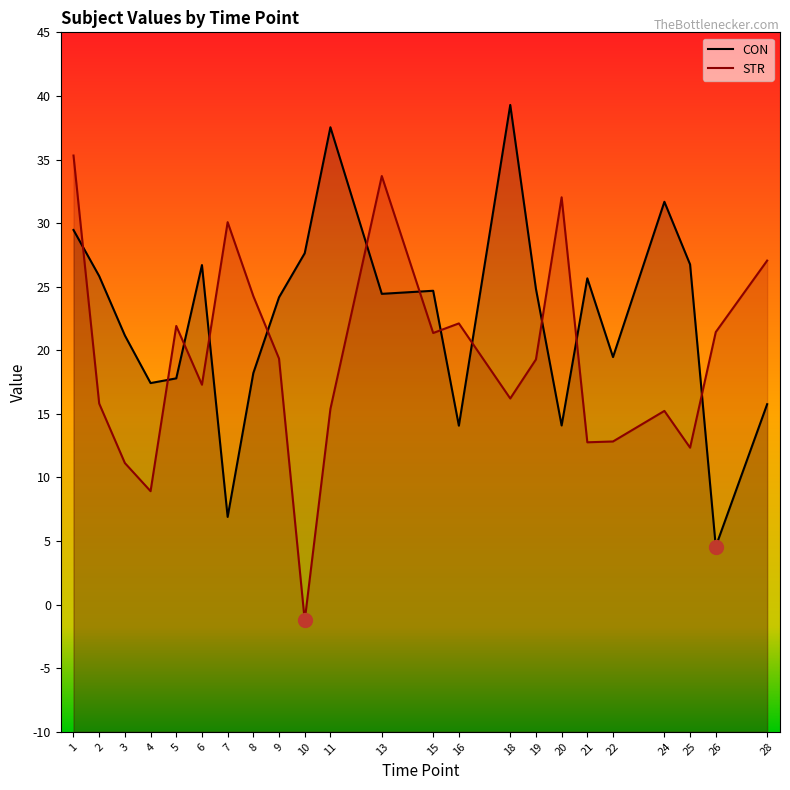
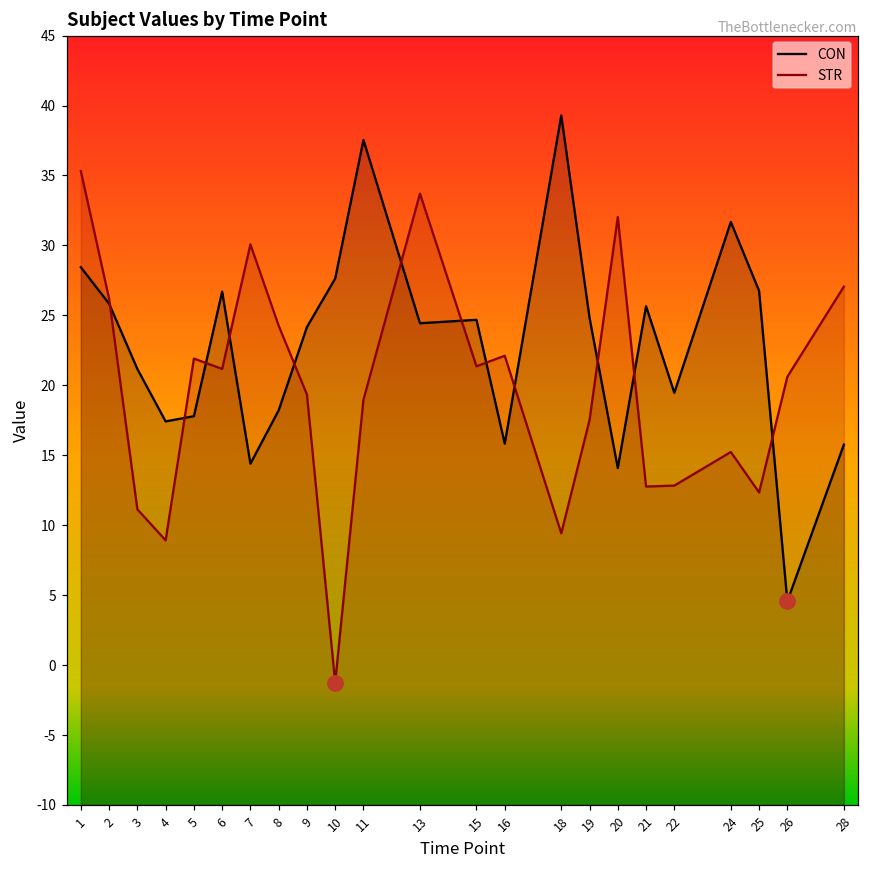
  {
    "CON": {
-     "1": 29.5,
+     "1": 28.4,
      "2": 25.8,
      "3": 21.2,
      "4": 17.4,
      "5": 17.8,
      "6": 26.7,
-     "7": 6.9,
+     "7": 14.4,
      "8": 18.2,
      "9": 24.2,
      "10": 27.6,
      "11": 37.5,
      "13": 24.4,
      "15": 24.7,
-     "16": 14.1,
+     "16": 15.8,
      "18": 39.3,
      "19": 24.8,
      "20": 14.1,
      "21": 25.7,
      "22": 19.5,
      "24": 31.7,
      "25": 26.7,
      "28": 15.8
    },
    "STR": {
      "1": 35.3,
-     "2": 15.8,
+     "2": 26.2,
      "3": 11.1,
      "4": 8.9,
      "5": 21.9,
-     "6": 17.3,
+     "6": 21.2,
      "7": 30.1,
      "8": 24.3,
      "9": 19.3,
-     "11": 15.4,
+     "11": 19.0,
      "13": 33.7,
      "15": 21.4,
      "16": 22.1,
-     "18": 16.2,
-     "19": 19.3,
+     "18": 9.4,
+     "19": 17.5,
      "20": 32.0,
      "21": 12.8,
      "22": 12.8,
      "24": 15.2,
      "25": 12.3,
-     "26": 21.4,
+     "26": 20.6,
      "28": 27.1
    }
  }
